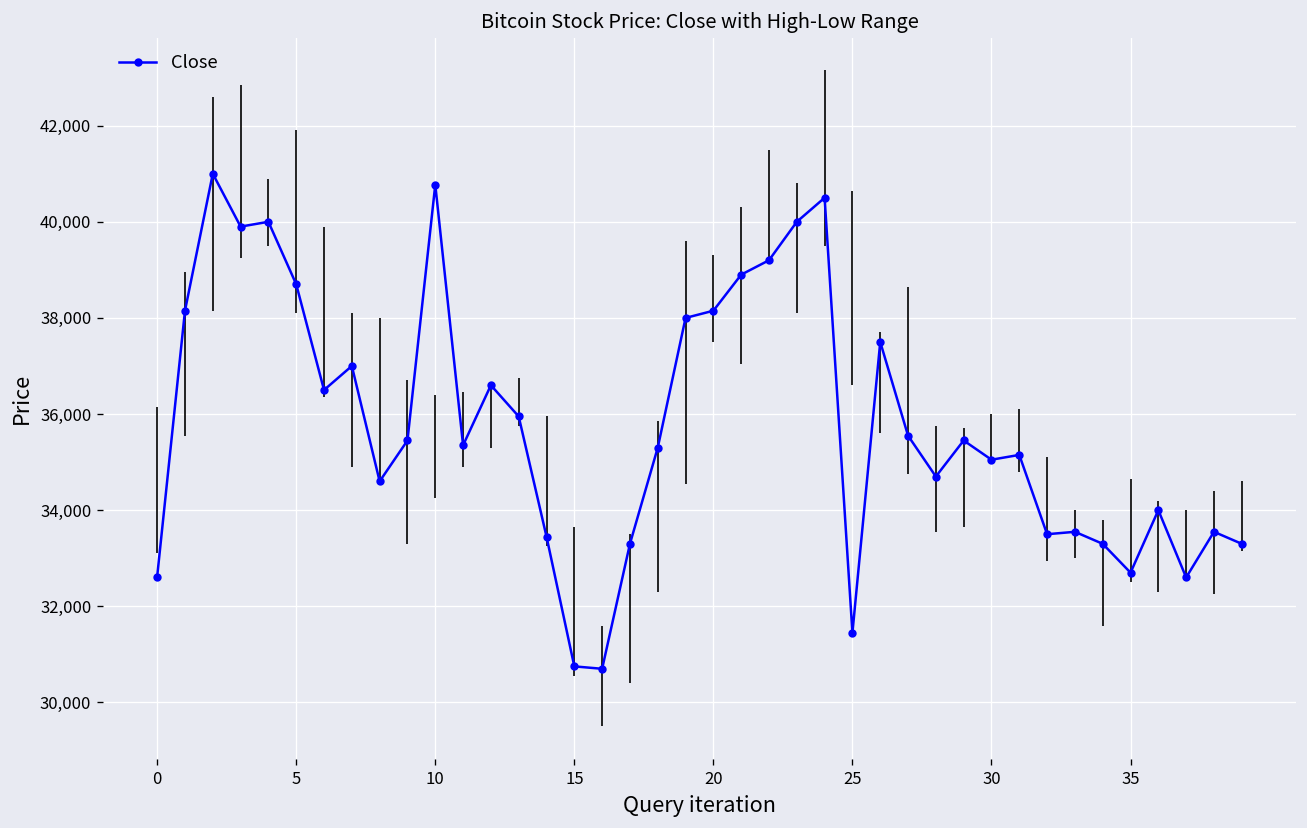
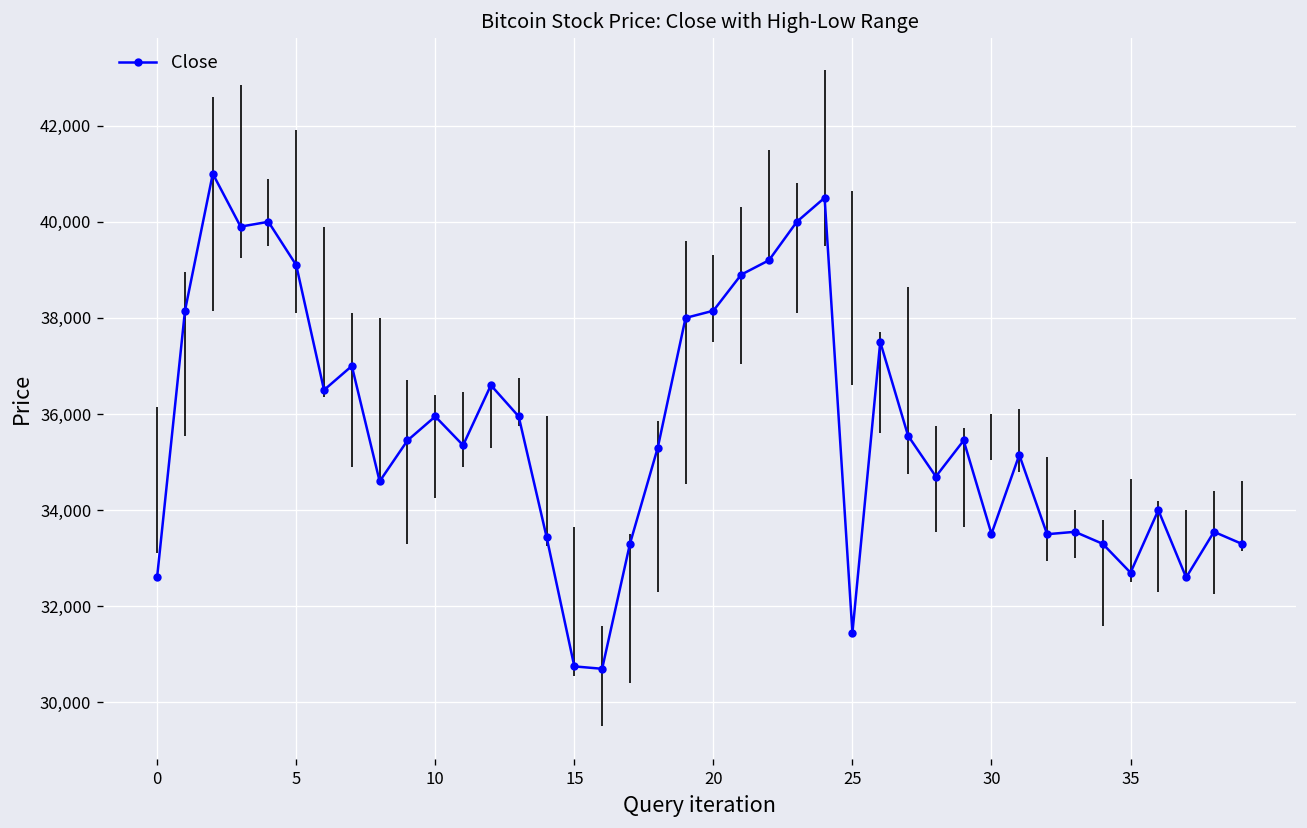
  {
    "0": "32,600",
-   "5": "38,700",
-   "10": "40,800",
+   "5": "39,100",
+   "10": "36,000",
    "15": "30,800",
    "20": "38,200",
    "25": "31,400",
-   "30": "35,100",
+   "30": "33,500",
    "35": "32,700"
  }
